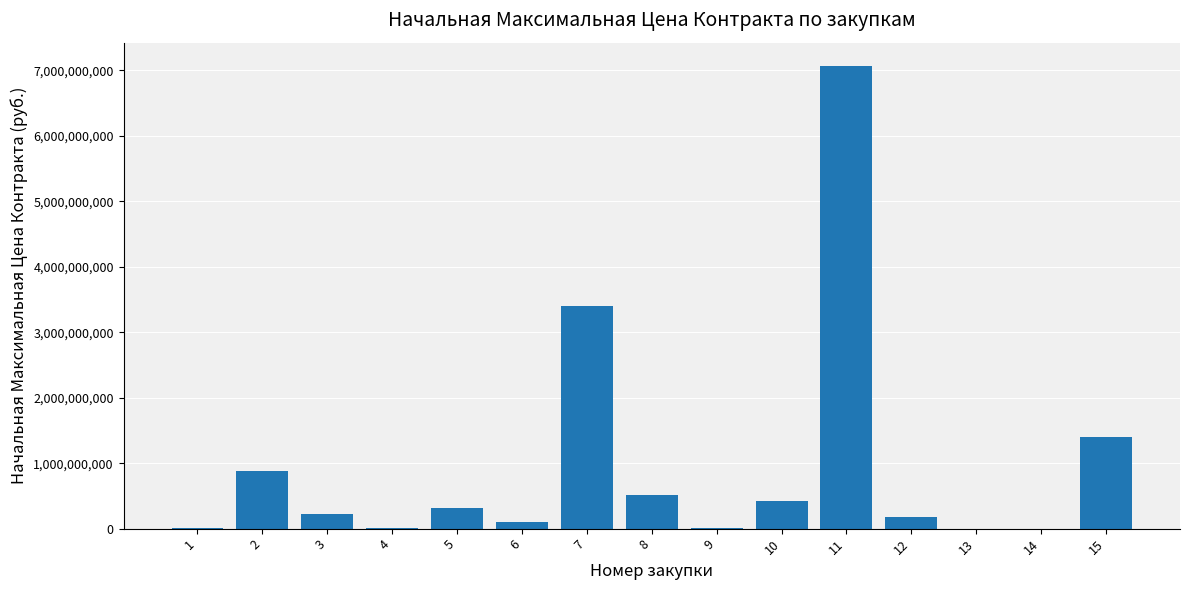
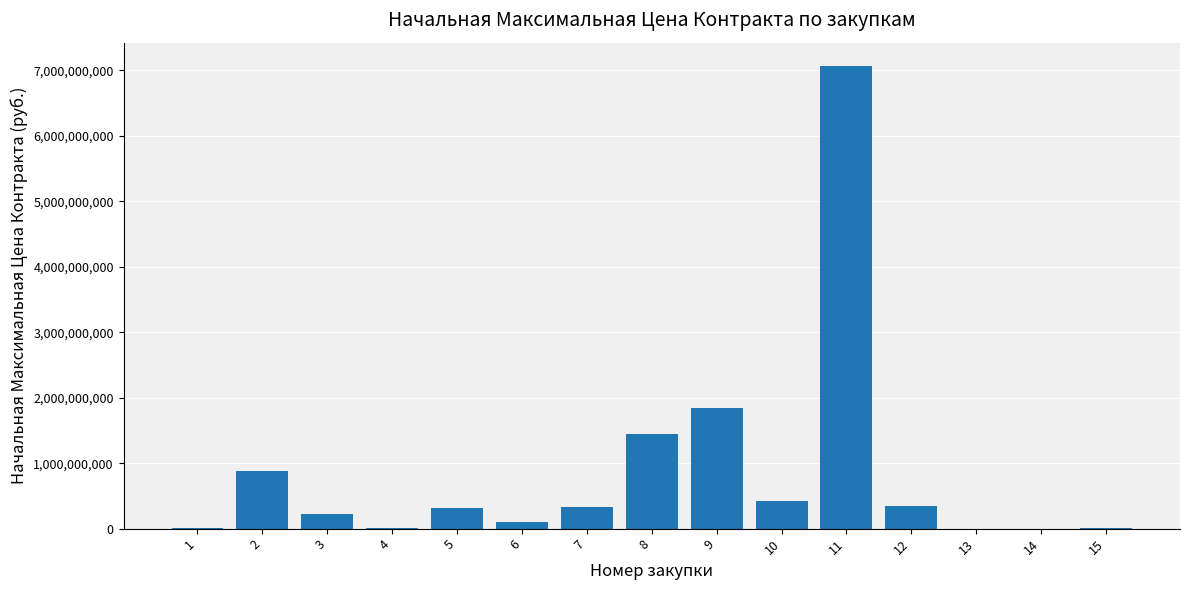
  {
    "2": "900,000,000",
    "3": "200,000,000",
    "5": "300,000,000",
    "6": "100,000,000",
-   "7": "3,400,000,000",
-   "8": "500,000,000",
-   "9": "0",
+   "7": "300,000,000",
+   "8": "1,400,000,000",
+   "9": "1,800,000,000",
    "10": "400,000,000",
    "11": "7,100,000,000",
-   "12": "200,000,000",
-   "15": "1,400,000,000"
+   "12": "300,000,000",
+   "15": "0"
  }
